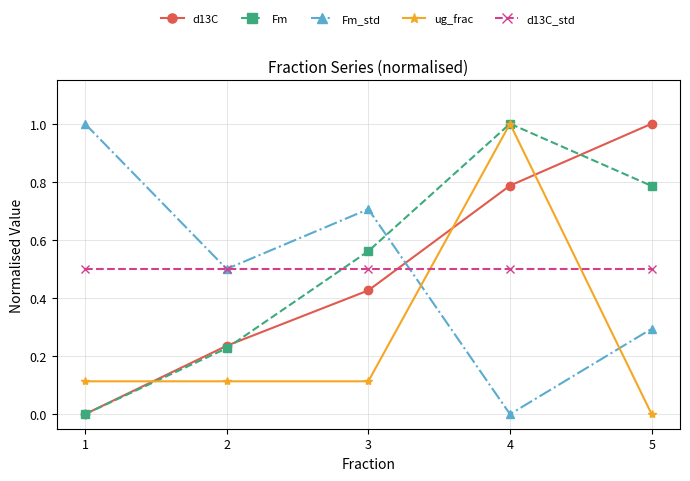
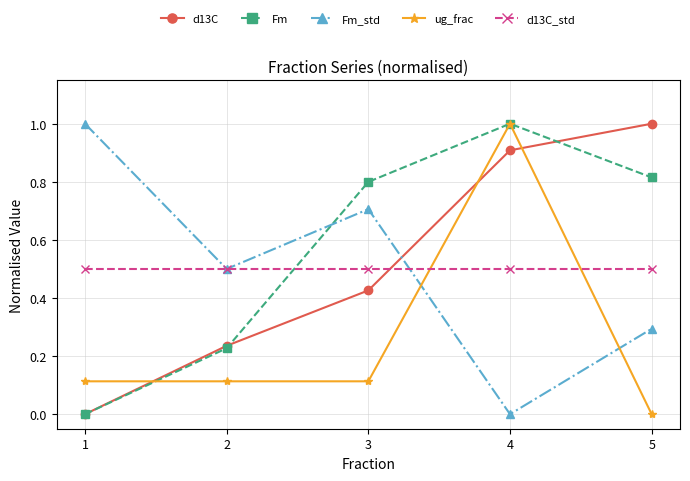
  {
    "d13C": {
      "3": 0.43,
-     "4": 0.79,
+     "4": 0.91,
      "5": 1.00
    },
    "Fm": {
-     "3": 0.56,
-     "5": 0.79
+     "3": 0.80,
+     "5": 0.82
    },
    "Fm_std": {
      "1": 1.00,
      "3": 0.71,
      "4": 0.00,
      "5": 0.29
    },
    "ug_frac": {
      "1": 0.11,
      "2": 0.11,
      "3": 0.11,
      "5": 0.00
    },
    "d13C_std": {
      "1": 0.50,
      "3": 0.50,
      "4": 0.50,
      "5": 0.50
    }
  }
